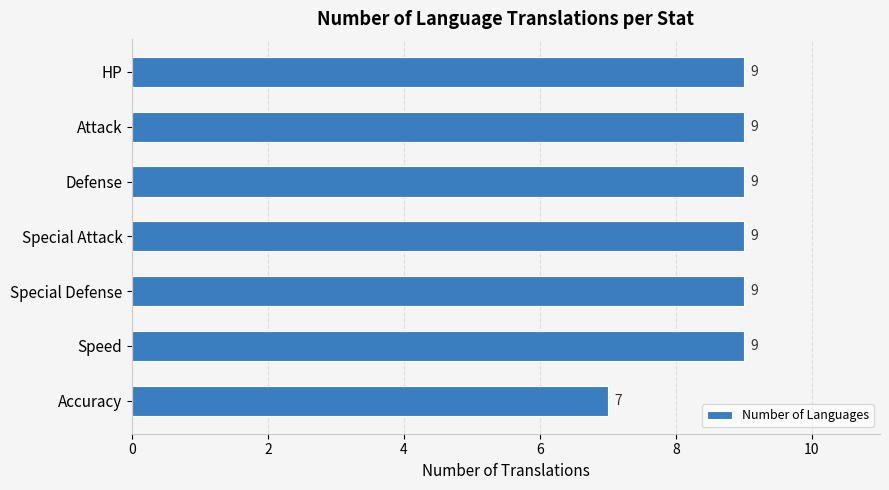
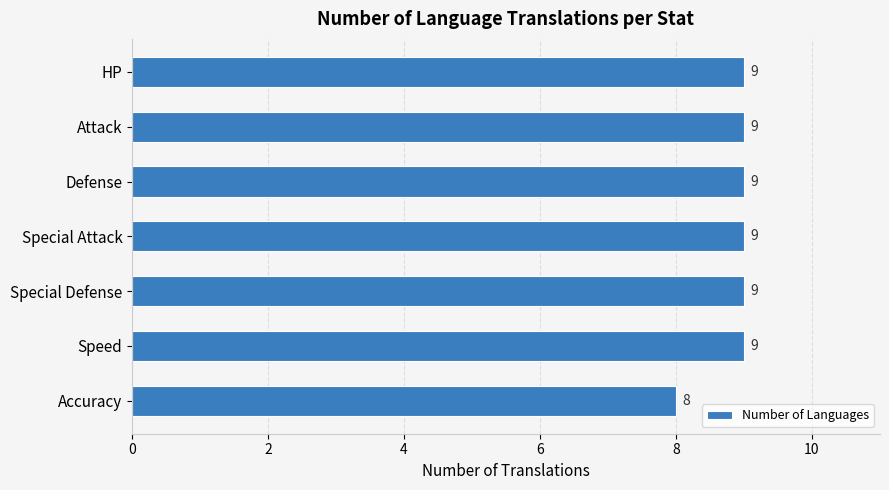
  {
    "HP": 9,
    "Attack": 9,
    "Defense": 9,
    "Special Attack": 9,
    "Special Defense": 9,
    "Speed": 9,
-   "Accuracy": 7
+   "Accuracy": 8
  }
